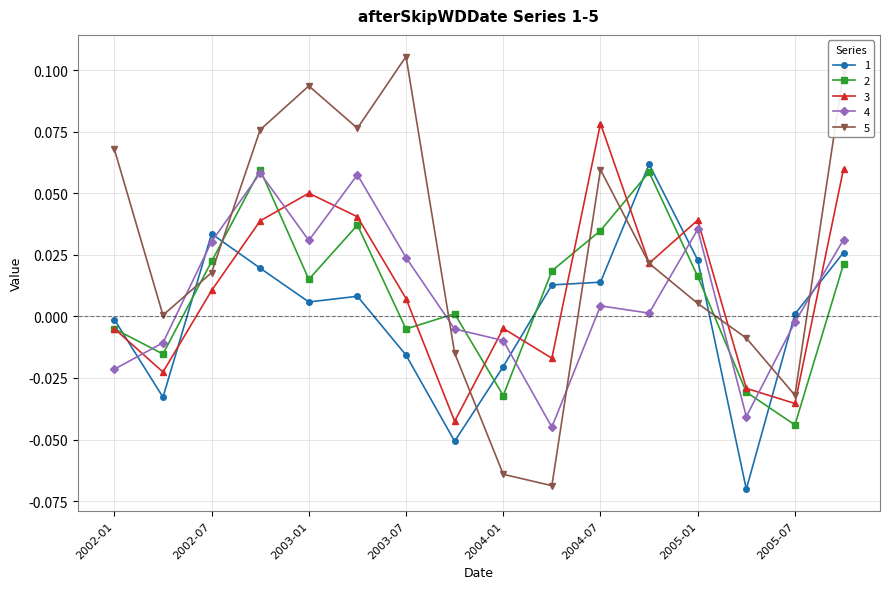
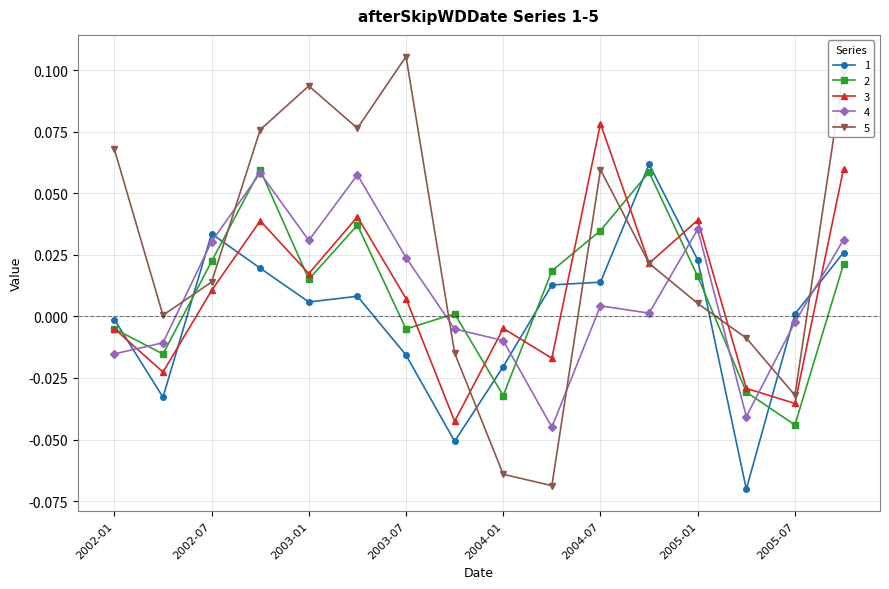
  {
    "1": {
      "2002-01": -0.001,
      "2002-07": 0.034,
      "2003-01": 0.006,
      "2003-07": -0.016,
      "2004-01": -0.020,
      "2004-07": 0.014,
      "2005-01": 0.023,
      "2005-07": 0.001
    },
    "2": {
      "2002-07": 0.022,
      "2003-01": 0.015,
      "2003-07": -0.005,
      "2004-01": -0.032,
      "2004-07": 0.035,
      "2005-01": 0.016,
      "2005-07": -0.044
    },
    "3": {
      "2002-07": 0.011,
-     "2003-01": 0.050,
+     "2003-01": 0.017,
      "2003-07": 0.007,
      "2004-01": -0.005,
      "2004-07": 0.078,
      "2005-01": 0.039,
      "2005-07": -0.035
    },
    "4": {
-     "2002-01": -0.021,
+     "2002-01": -0.015,
      "2002-07": 0.030,
      "2003-01": 0.031,
      "2003-07": 0.024,
      "2004-01": -0.010,
      "2004-07": 0.004,
      "2005-01": 0.035,
      "2005-07": -0.002
    },
    "5": {
      "2002-01": 0.068,
-     "2002-07": 0.018,
+     "2002-07": 0.014,
      "2003-01": 0.094,
      "2003-07": 0.106,
      "2004-01": -0.064,
      "2004-07": 0.060,
      "2005-01": 0.005,
      "2005-07": -0.032
    }
  }
